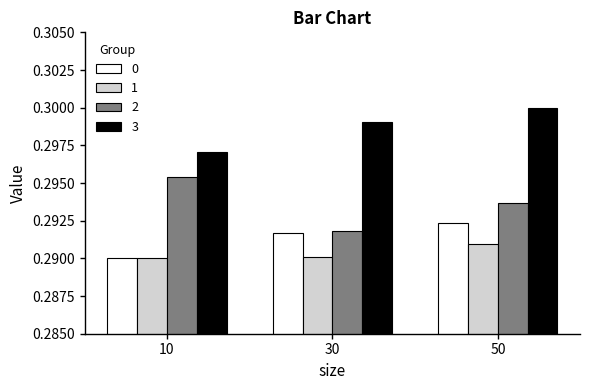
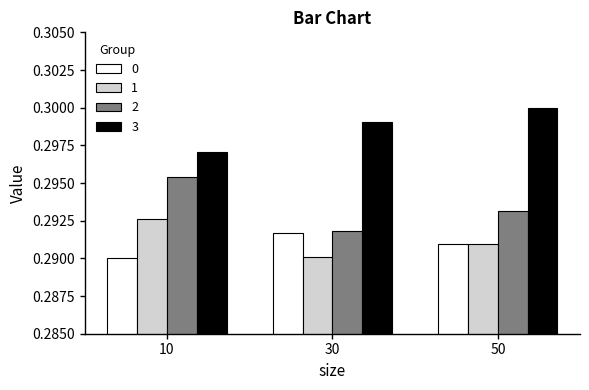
  {
    "0": {
      "10": 0.2900,
      "30": 0.2917,
-     "50": 0.2924
+     "50": 0.2909
    },
    "1": {
-     "10": 0.2900,
+     "10": 0.2926,
      "30": 0.2901,
      "50": 0.2909
    },
    "2": {
      "10": 0.2954,
      "30": 0.2918,
-     "50": 0.2937
+     "50": 0.2931
    },
    "3": {
      "10": 0.2971,
      "30": 0.2991,
      "50": 0.3000
    }
  }
